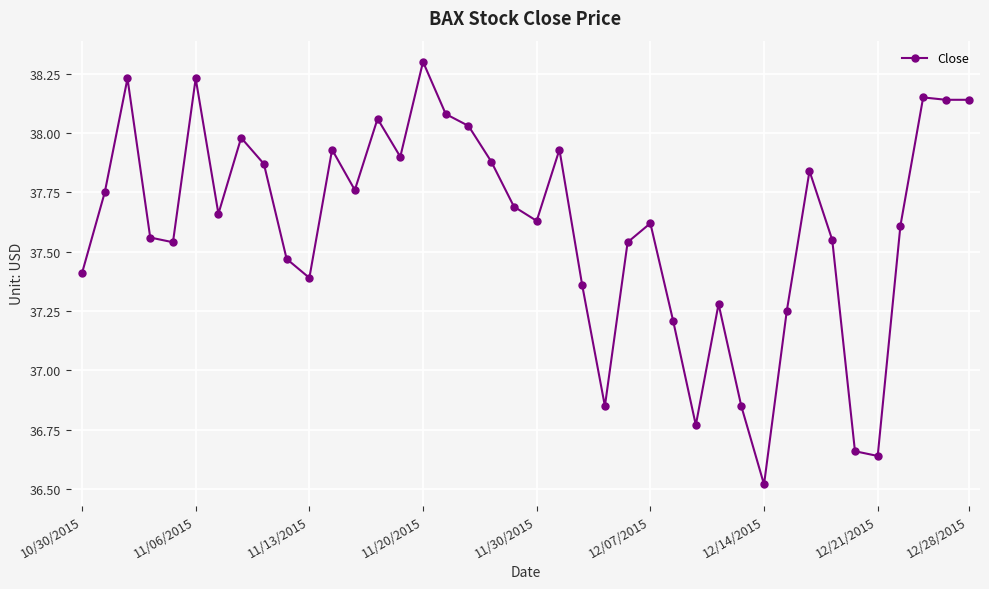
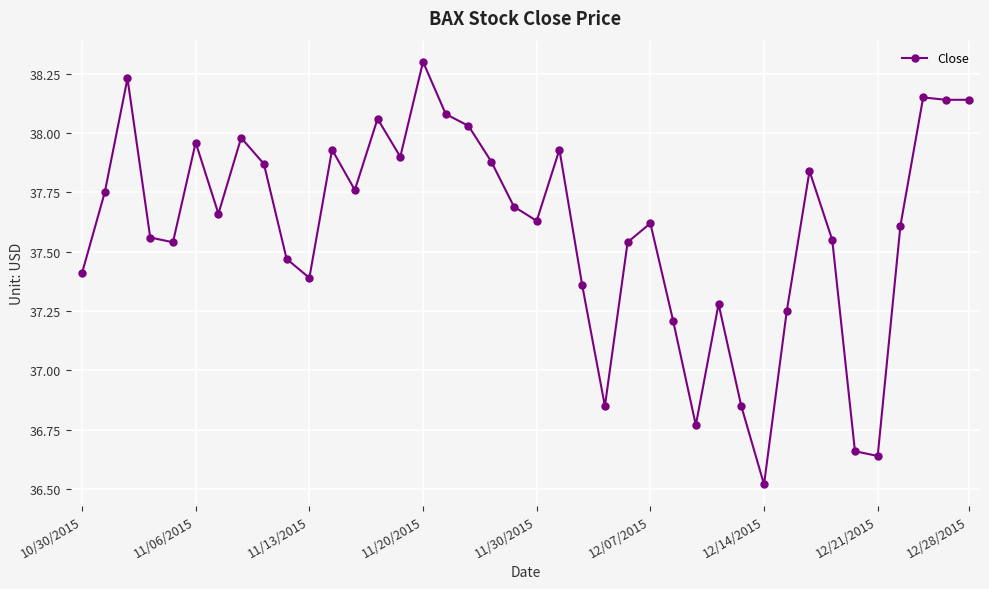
  {
    "10/30/2015": 37.41,
-   "11/06/2015": 38.23,
+   "11/06/2015": 37.96,
    "11/13/2015": 37.39,
    "11/20/2015": 38.30,
    "11/30/2015": 37.63,
    "12/07/2015": 37.62,
    "12/14/2015": 36.52,
    "12/21/2015": 36.64,
    "12/28/2015": 38.14
  }
